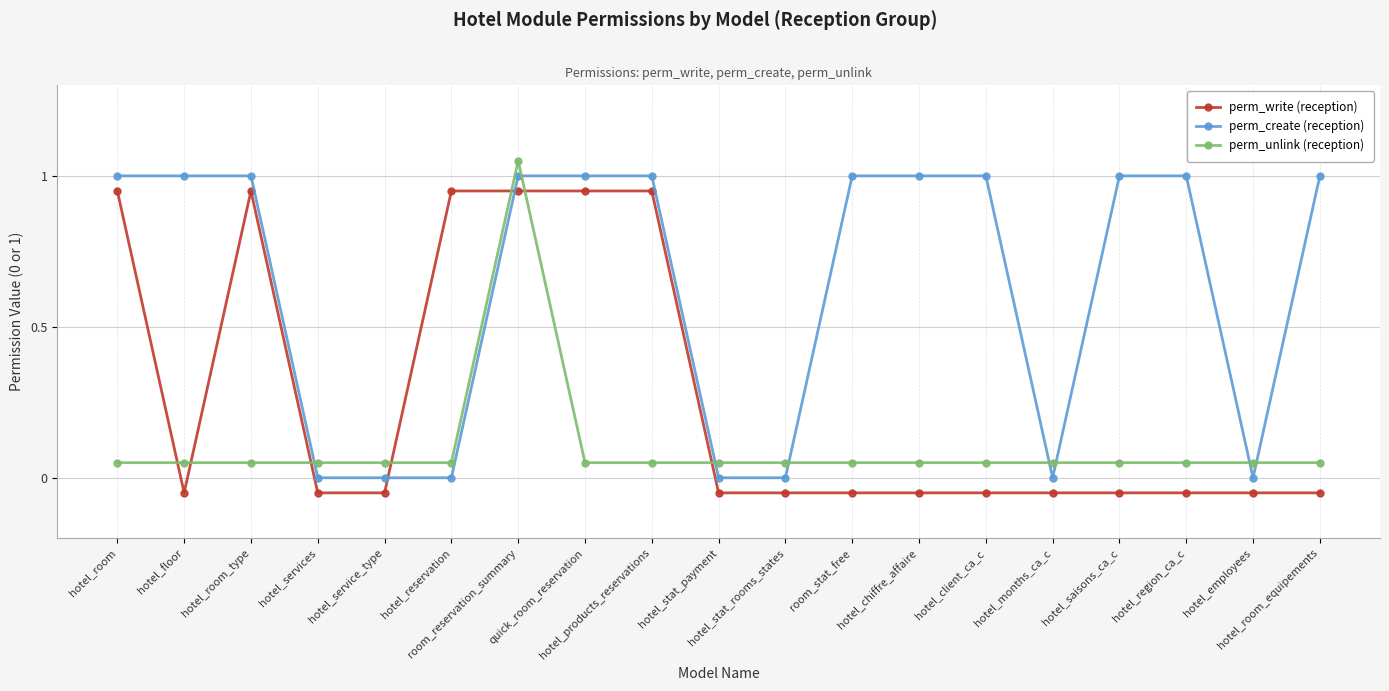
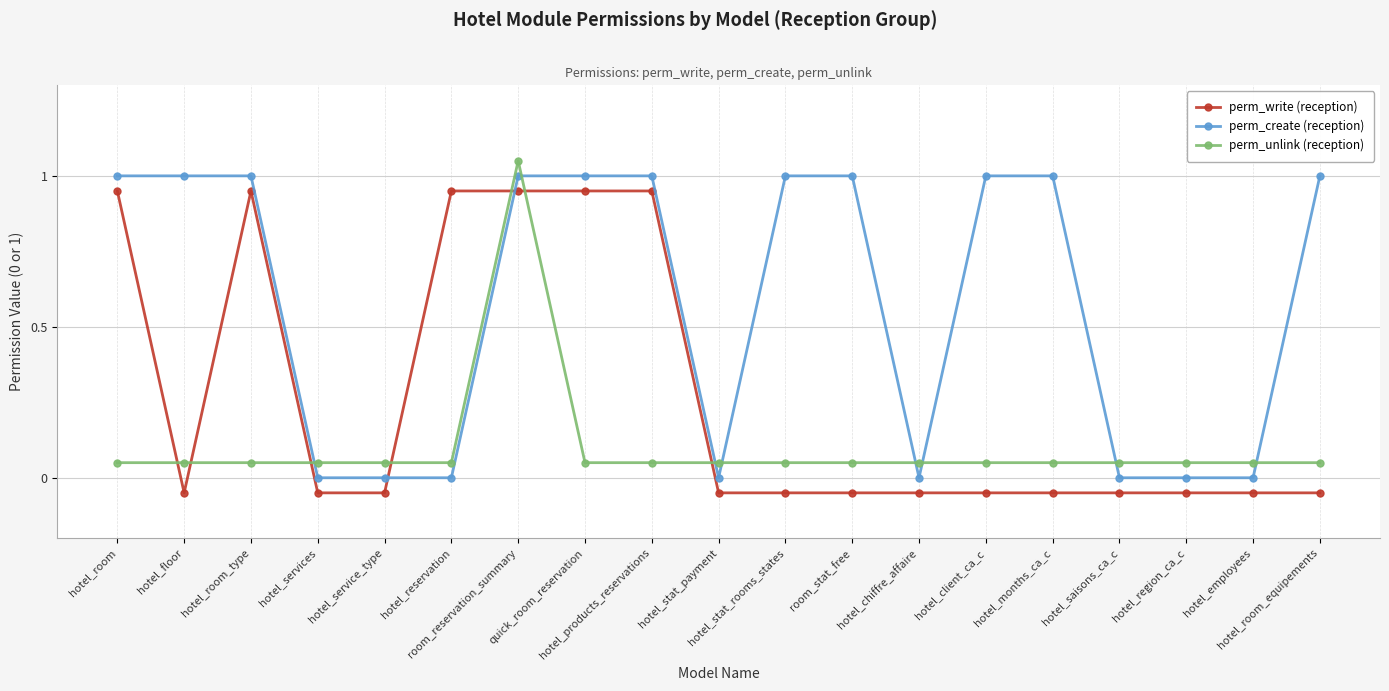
  {
    "perm_write (reception)": {
      "hotel_room": 0.95,
      "hotel_floor": -0.05,
      "hotel_room_type": 0.95,
      "hotel_services": -0.05,
      "hotel_service_type": -0.05,
      "hotel_reservation": 0.95,
      "room_reservation_summary": 0.95,
      "quick_room_reservation": 0.95,
      "hotel_products_reservations": 0.95,
      "hotel_stat_payment": -0.05,
      "hotel_stat_rooms_states": -0.05,
      "room_stat_free": -0.05,
      "hotel_chiffre_affaire": -0.05,
      "hotel_client_ca_c": -0.05,
      "hotel_months_ca_c": -0.05,
      "hotel_saisons_ca_c": -0.05,
      "hotel_region_ca_c": -0.05,
      "hotel_employees": -0.05,
      "hotel_room_equipements": -0.05
    },
    "perm_create (reception)": {
      "hotel_room": 1,
      "hotel_floor": 1,
      "hotel_room_type": 1,
      "hotel_services": 0,
      "hotel_service_type": 0,
      "hotel_reservation": 0,
      "room_reservation_summary": 1,
      "quick_room_reservation": 1,
      "hotel_products_reservations": 1,
      "hotel_stat_payment": 0,
-     "hotel_stat_rooms_states": 0,
+     "hotel_stat_rooms_states": 1,
      "room_stat_free": 1,
-     "hotel_chiffre_affaire": 1,
+     "hotel_chiffre_affaire": 0,
      "hotel_client_ca_c": 1,
-     "hotel_months_ca_c": 0,
-     "hotel_saisons_ca_c": 1,
-     "hotel_region_ca_c": 1,
+     "hotel_months_ca_c": 1,
+     "hotel_saisons_ca_c": 0,
+     "hotel_region_ca_c": 0,
      "hotel_employees": 0,
      "hotel_room_equipements": 1
    },
    "perm_unlink (reception)": {
      "hotel_room": 0.05,
      "hotel_floor": 0.05,
      "hotel_room_type": 0.05,
      "hotel_services": 0.05,
      "hotel_service_type": 0.05,
      "hotel_reservation": 0.05,
      "room_reservation_summary": 1.05,
      "quick_room_reservation": 0.05,
      "hotel_products_reservations": 0.05,
      "hotel_stat_payment": 0.05,
      "hotel_stat_rooms_states": 0.05,
      "room_stat_free": 0.05,
      "hotel_chiffre_affaire": 0.05,
      "hotel_client_ca_c": 0.05,
      "hotel_months_ca_c": 0.05,
      "hotel_saisons_ca_c": 0.05,
      "hotel_region_ca_c": 0.05,
      "hotel_employees": 0.05,
      "hotel_room_equipements": 0.05
    }
  }
